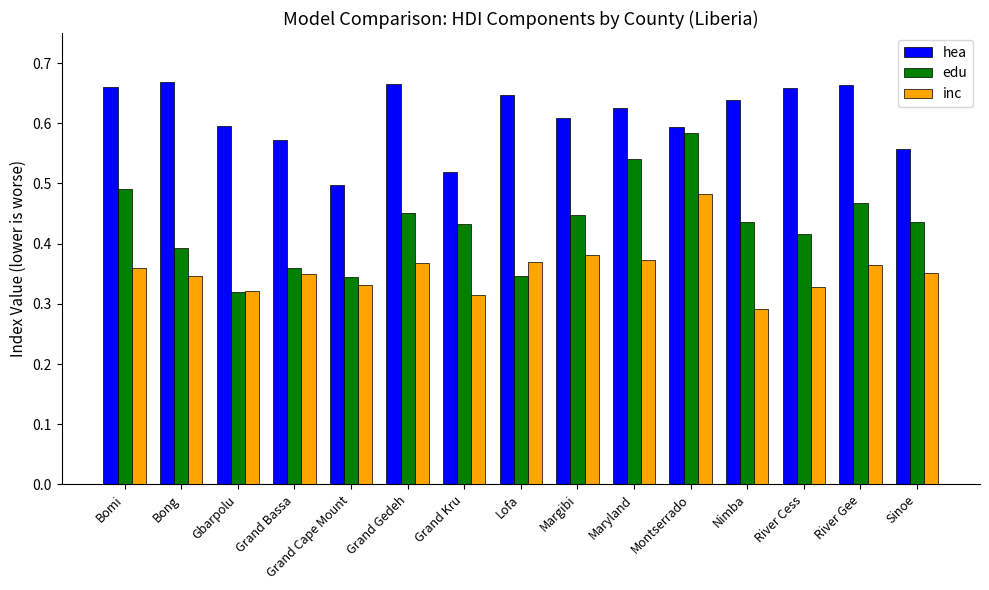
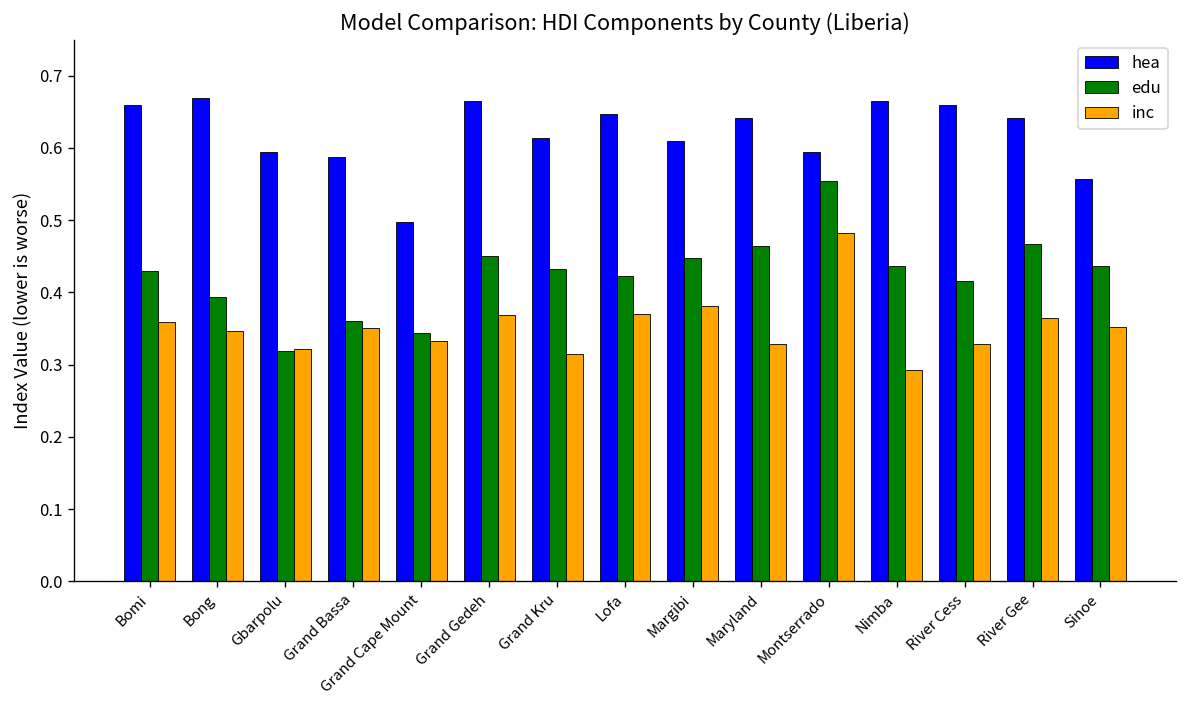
  {
    "hea": {
      "Bomi": 0.66,
      "Bong": 0.67,
      "Gbarpolu": 0.60,
-     "Grand Bassa": 0.57,
+     "Grand Bassa": 0.59,
      "Grand Cape Mount": 0.50,
      "Grand Gedeh": 0.67,
-     "Grand Kru": 0.52,
+     "Grand Kru": 0.61,
      "Lofa": 0.65,
      "Margibi": 0.61,
-     "Maryland": 0.63,
+     "Maryland": 0.64,
      "Montserrado": 0.59,
-     "Nimba": 0.64,
+     "Nimba": 0.67,
      "River Cess": 0.66,
-     "River Gee": 0.66,
+     "River Gee": 0.64,
      "Sinoe": 0.56
    },
    "edu": {
-     "Bomi": 0.49,
+     "Bomi": 0.43,
      "Bong": 0.39,
      "Gbarpolu": 0.32,
      "Grand Bassa": 0.36,
      "Grand Cape Mount": 0.34,
      "Grand Gedeh": 0.45,
      "Grand Kru": 0.43,
-     "Lofa": 0.35,
+     "Lofa": 0.42,
      "Margibi": 0.45,
-     "Maryland": 0.54,
-     "Montserrado": 0.58,
+     "Maryland": 0.46,
+     "Montserrado": 0.55,
      "Nimba": 0.44,
      "River Cess": 0.42,
      "River Gee": 0.47,
      "Sinoe": 0.44
    },
    "inc": {
      "Bomi": 0.36,
      "Bong": 0.35,
      "Gbarpolu": 0.32,
      "Grand Bassa": 0.35,
      "Grand Cape Mount": 0.33,
      "Grand Gedeh": 0.37,
      "Grand Kru": 0.31,
      "Lofa": 0.37,
      "Margibi": 0.38,
-     "Maryland": 0.37,
+     "Maryland": 0.33,
      "Montserrado": 0.48,
      "Nimba": 0.29,
      "River Cess": 0.33,
      "River Gee": 0.36,
      "Sinoe": 0.35
    }
  }
